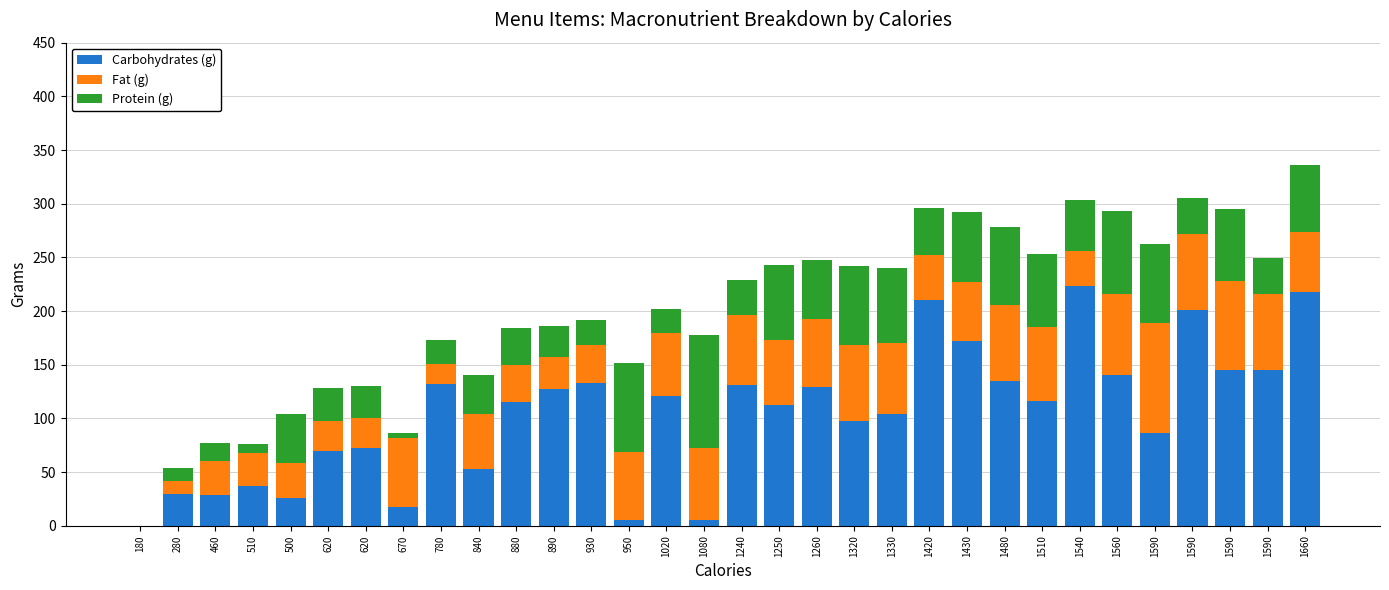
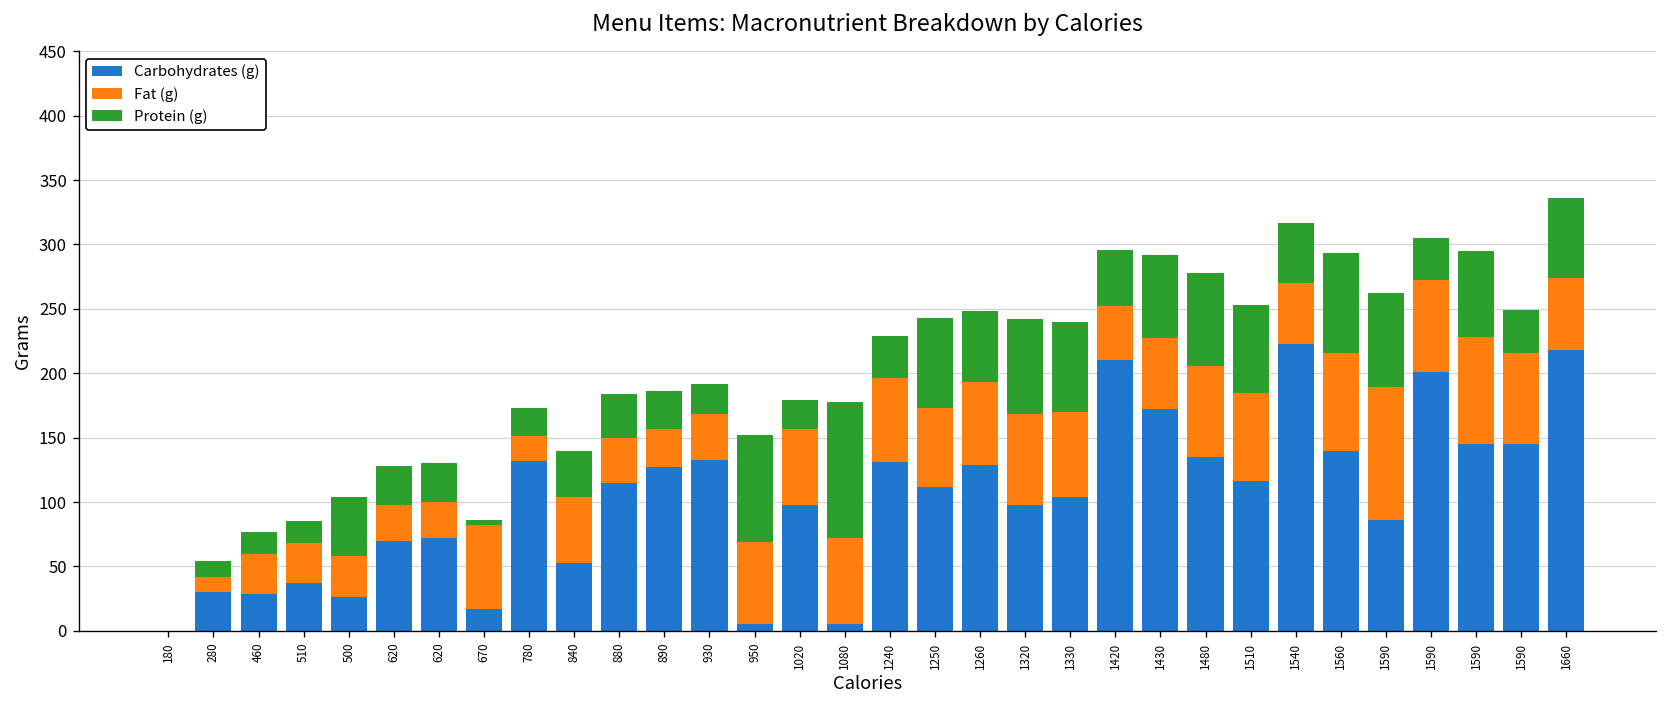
  {
    "Carbohydrates (g)": {
      "180": 0,
      "280": 30,
      "460": 29,
      "510": 37,
      "500": 26,
      "670": 17,
      "780": 132,
      "840": 53,
      "880": 115,
      "890": 127,
      "930": 133,
      "950": 5,
-     "1020": 121,
+     "1020": 98,
      "1080": 5,
      "1240": 131,
      "1250": 112,
      "1260": 129,
      "1320": 98,
      "1330": 104,
      "1420": 210,
      "1430": 172,
      "1480": 135,
      "1510": 116,
      "1540": 223,
      "1560": 140,
      "1660": 218
    },
    "Fat (g)": {
      "180": 0,
      "280": 12,
      "460": 31,
      "510": 31,
      "500": 32,
      "670": 65,
      "780": 19,
      "840": 51,
      "880": 35,
      "890": 30,
      "930": 35,
      "950": 64,
      "1020": 59,
      "1080": 67,
      "1240": 65,
      "1250": 61,
      "1260": 64,
      "1320": 70,
      "1330": 66,
      "1420": 42,
      "1430": 55,
      "1480": 71,
      "1510": 69,
-     "1540": 33,
+     "1540": 47,
      "1560": 76,
      "1660": 56
    },
    "Protein (g)": {
      "180": 0,
      "280": 12,
      "460": 17,
-     "510": 8,
+     "510": 17,
      "500": 46,
      "670": 4,
      "780": 22,
      "840": 36,
      "880": 34,
      "890": 29,
      "930": 24,
      "950": 83,
      "1020": 22,
      "1080": 106,
      "1240": 33,
      "1250": 70,
      "1260": 55,
      "1320": 74,
      "1330": 70,
      "1420": 44,
      "1430": 65,
      "1480": 72,
      "1510": 68,
      "1540": 47,
      "1560": 77,
      "1660": 62
    }
  }
